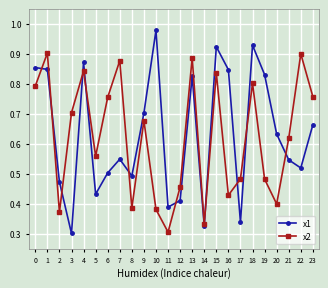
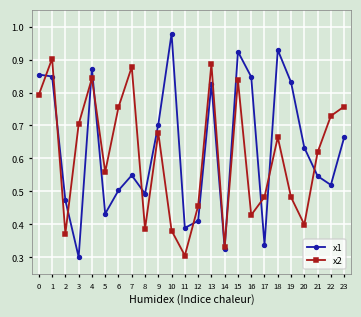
  {
    "x1": {
      "0": 0.85,
      "1": 0.85,
      "2": 0.47,
      "3": 0.30,
      "4": 0.87,
      "5": 0.43,
      "6": 0.50,
      "7": 0.55,
      "8": 0.49,
      "9": 0.70,
      "10": 0.98,
      "11": 0.39,
      "12": 0.41,
      "13": 0.83,
      "15": 0.92,
      "16": 0.85,
      "17": 0.34,
      "18": 0.93,
      "19": 0.83,
      "20": 0.63,
      "21": 0.55,
      "22": 0.52,
      "23": 0.66
    },
    "x2": {
      "0": 0.79,
      "1": 0.90,
      "2": 0.37,
      "3": 0.70,
      "4": 0.84,
      "5": 0.56,
      "6": 0.76,
      "7": 0.88,
      "8": 0.39,
      "9": 0.68,
      "10": 0.38,
      "11": 0.31,
      "12": 0.46,
      "13": 0.89,
      "15": 0.84,
      "16": 0.43,
      "17": 0.48,
-     "18": 0.80,
+     "18": 0.66,
      "19": 0.48,
      "20": 0.40,
      "21": 0.62,
-     "22": 0.90,
+     "22": 0.73,
      "23": 0.76
    }
  }
